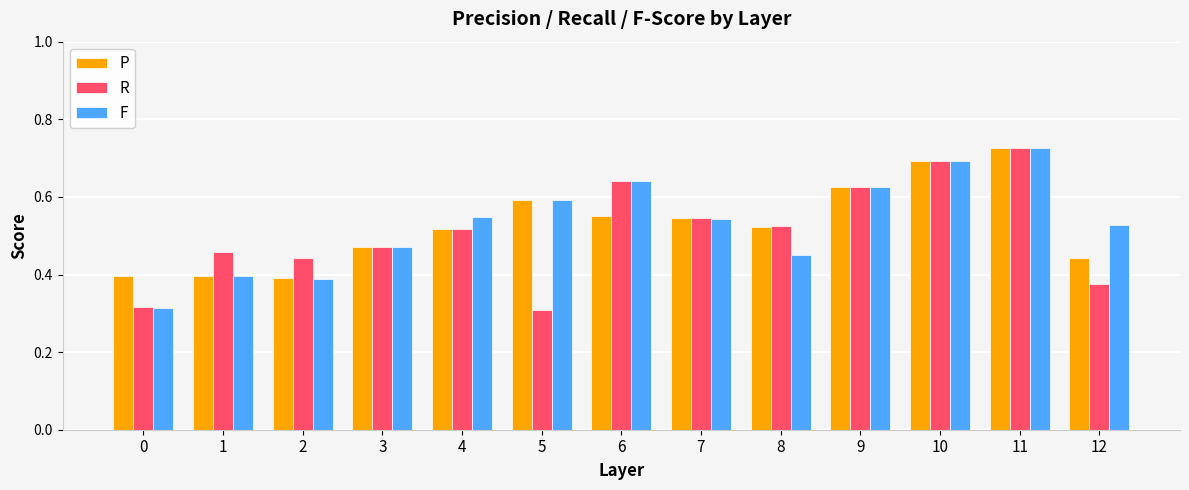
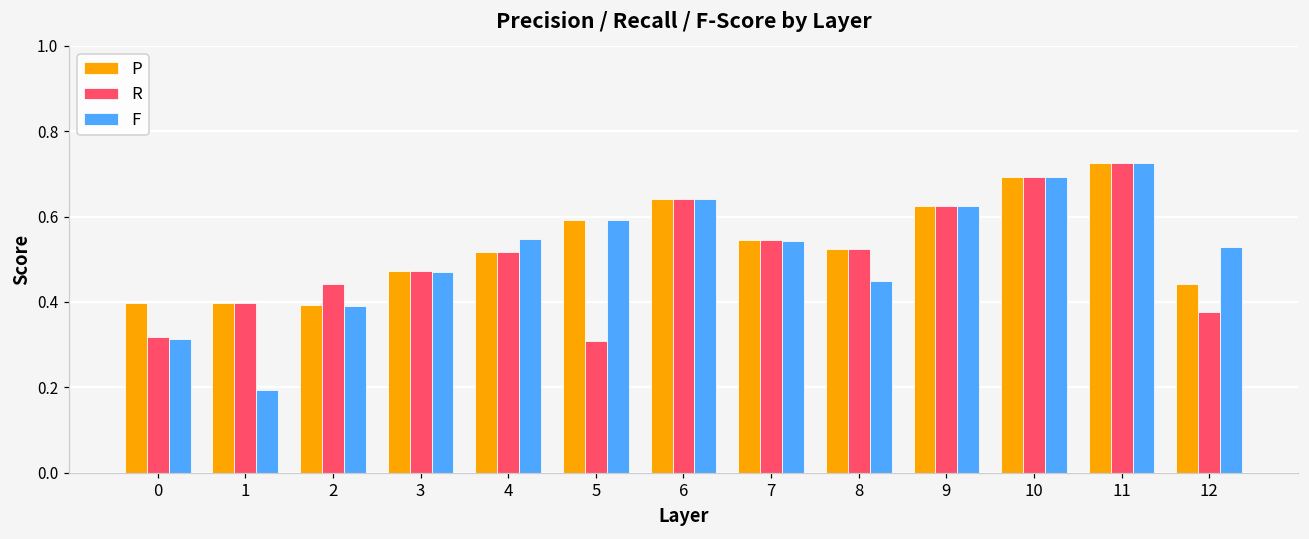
  {
    "P": {
      "0": 0.40,
      "1": 0.40,
      "2": 0.39,
      "3": 0.47,
      "4": 0.52,
      "5": 0.59,
-     "6": 0.55,
+     "6": 0.64,
      "7": 0.54,
      "8": 0.52,
      "9": 0.63,
      "10": 0.69,
      "11": 0.73,
      "12": 0.44
    },
    "R": {
      "0": 0.32,
-     "1": 0.46,
+     "1": 0.40,
      "2": 0.44,
      "3": 0.47,
      "4": 0.52,
      "5": 0.31,
      "6": 0.64,
      "7": 0.54,
      "8": 0.52,
      "9": 0.63,
      "10": 0.69,
      "11": 0.73,
      "12": 0.38
    },
    "F": {
      "0": 0.31,
-     "1": 0.39,
+     "1": 0.19,
      "2": 0.39,
      "3": 0.47,
      "4": 0.55,
      "5": 0.59,
      "6": 0.64,
      "7": 0.54,
      "8": 0.45,
      "9": 0.63,
      "10": 0.69,
      "11": 0.73,
      "12": 0.53
    }
  }
